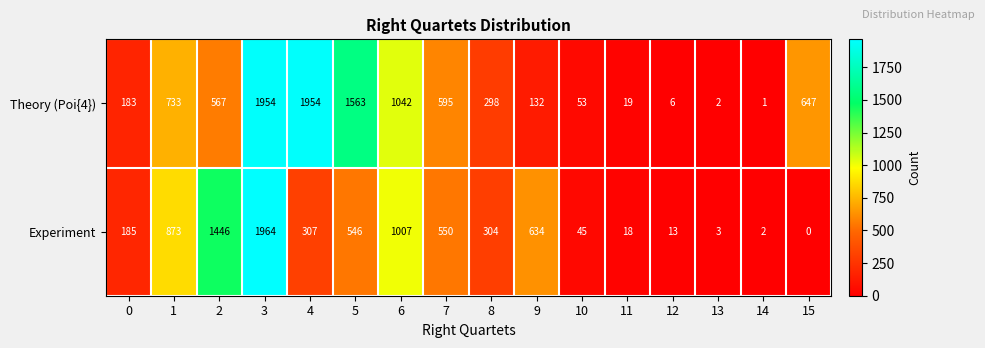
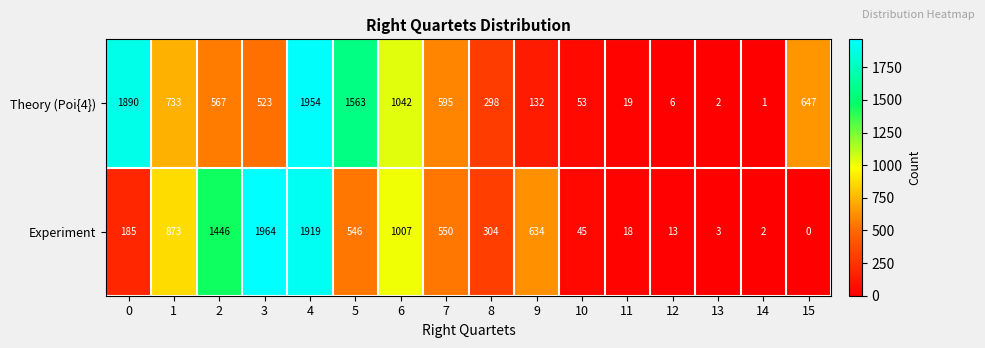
  {
    "Theory (Poi{4})": {
-     "0": 183,
+     "0": 1890,
      "1": 733,
      "2": 567,
-     "3": 1954,
+     "3": 523,
      "4": 1954,
      "5": 1563,
      "6": 1042,
      "7": 595,
      "8": 298,
      "9": 132,
      "10": 53,
      "11": 19,
      "12": 6,
      "13": 2,
      "14": 1,
      "15": 647
    },
    "Experiment": {
      "0": 185,
      "1": 873,
      "2": 1446,
      "3": 1964,
-     "4": 307,
+     "4": 1919,
      "5": 546,
      "6": 1007,
      "7": 550,
      "8": 304,
      "9": 634,
      "10": 45,
      "11": 18,
      "12": 13,
      "13": 3,
      "14": 2,
      "15": 0
    }
  }
